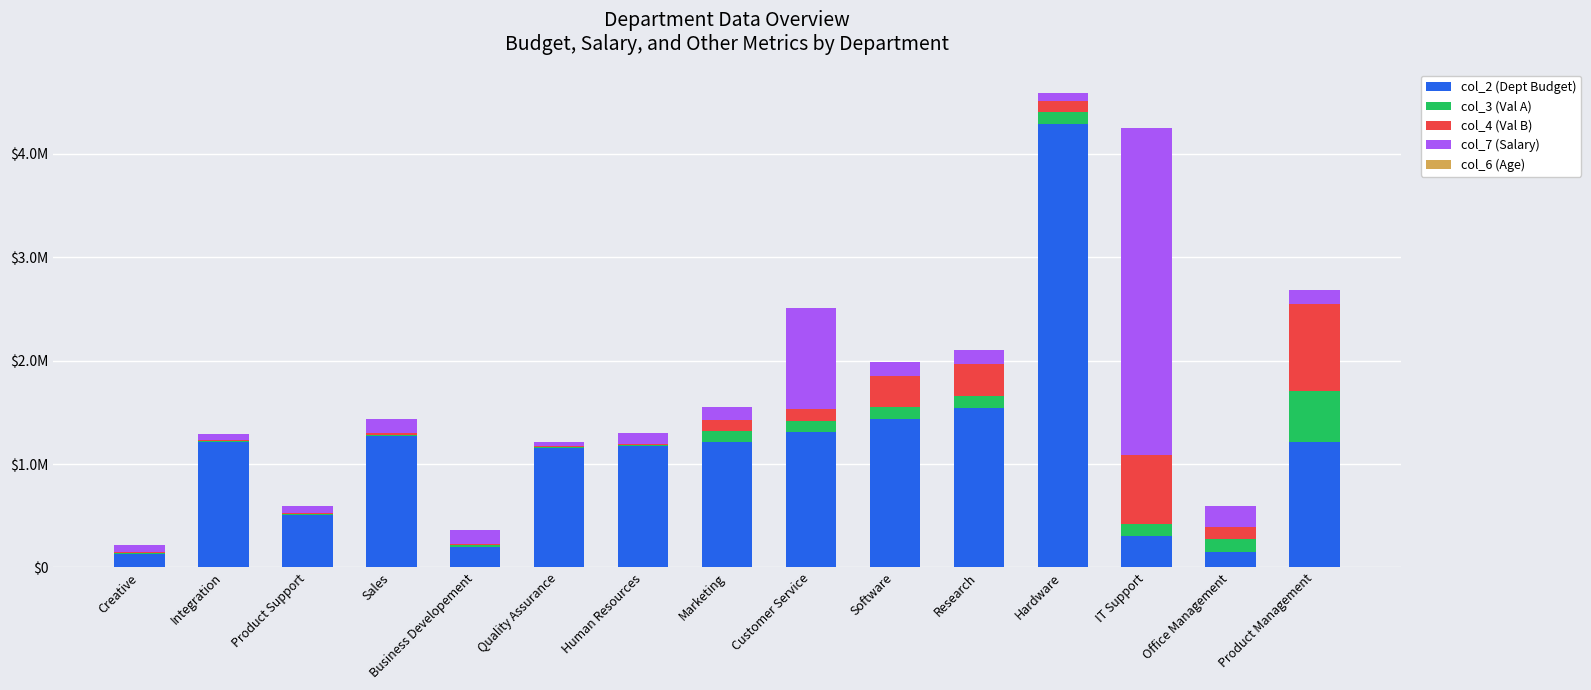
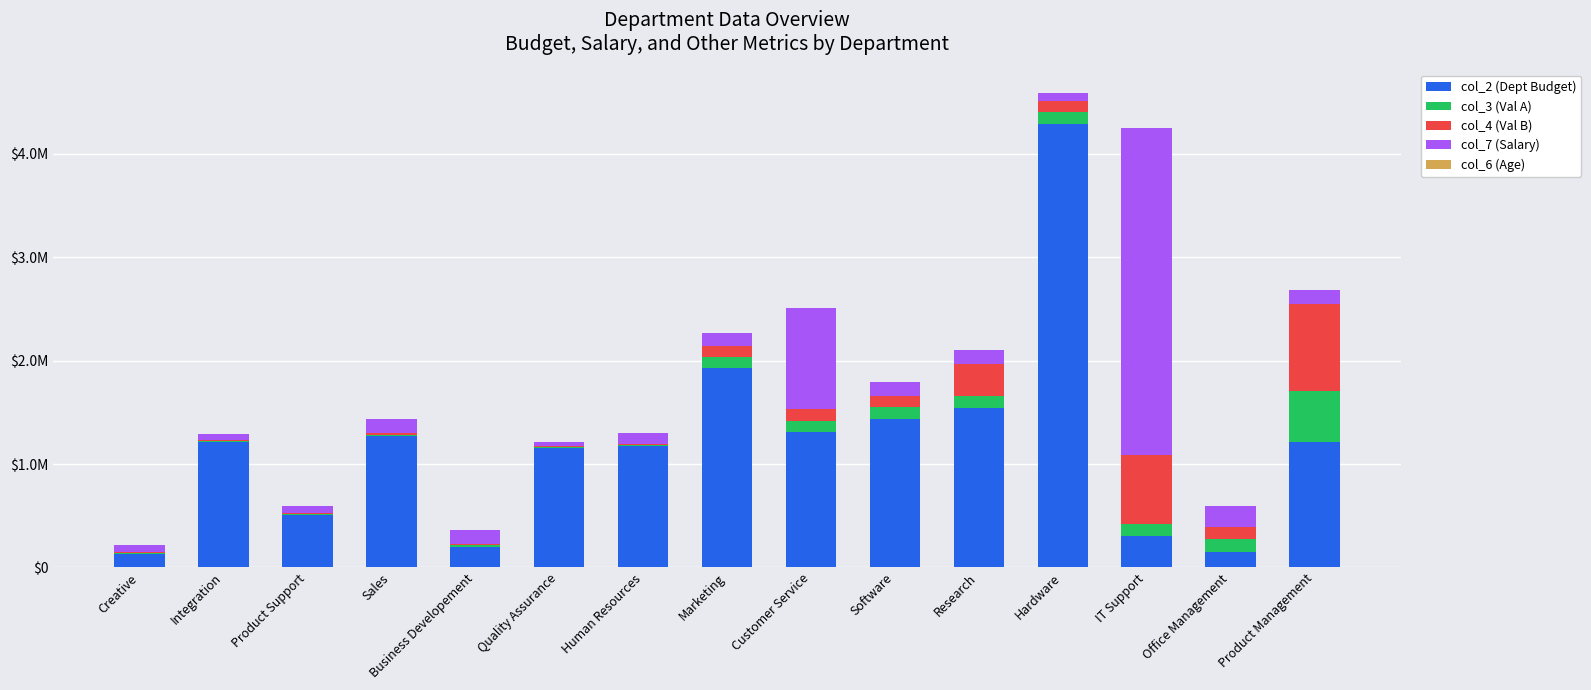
  {
    "col_2 (Dept Budget)": {
      "Creative": "$130000",
      "Integration": "$1210000",
      "Product Support": "$510000",
      "Sales": "$1270000",
      "Business Developement": "$200000",
      "Quality Assurance": "$1150000",
      "Human Resources": "$1170000",
-     "Marketing": "$1210000",
+     "Marketing": "$1930000",
      "Customer Service": "$1310000",
      "Software": "$1440000",
      "Research": "$1540000",
      "Hardware": "$4290000",
      "IT Support": "$310000",
      "Office Management": "$150000",
      "Product Management": "$1210000"
    },
    "col_3 (Val A)": {
      "Marketing": "$110000",
      "Customer Service": "$110000",
      "Software": "$110000",
      "Research": "$110000",
      "Hardware": "$110000",
      "IT Support": "$110000",
      "Office Management": "$120000",
      "Product Management": "$500000"
    },
    "col_4 (Val B)": {
      "Marketing": "$110000",
      "Customer Service": "$110000",
-     "Software": "$300000",
+     "Software": "$110000",
      "Research": "$310000",
      "Hardware": "$110000",
      "IT Support": "$670000",
      "Office Management": "$120000",
      "Product Management": "$840000"
    },
    "col_6 (Age)": {
      "Creative": "$70000",
      "Integration": "$50000",
      "Product Support": "$60000",
      "Sales": "$140000",
      "Business Developement": "$140000",
      "Quality Assurance": "$40000",
      "Human Resources": "$100000",
      "Marketing": "$120000",
      "Customer Service": "$980000",
      "Software": "$140000",
      "Research": "$140000",
      "Hardware": "$70000",
      "IT Support": "$3170000",
      "Office Management": "$200000",
      "Product Management": "$130000"
    }
  }
